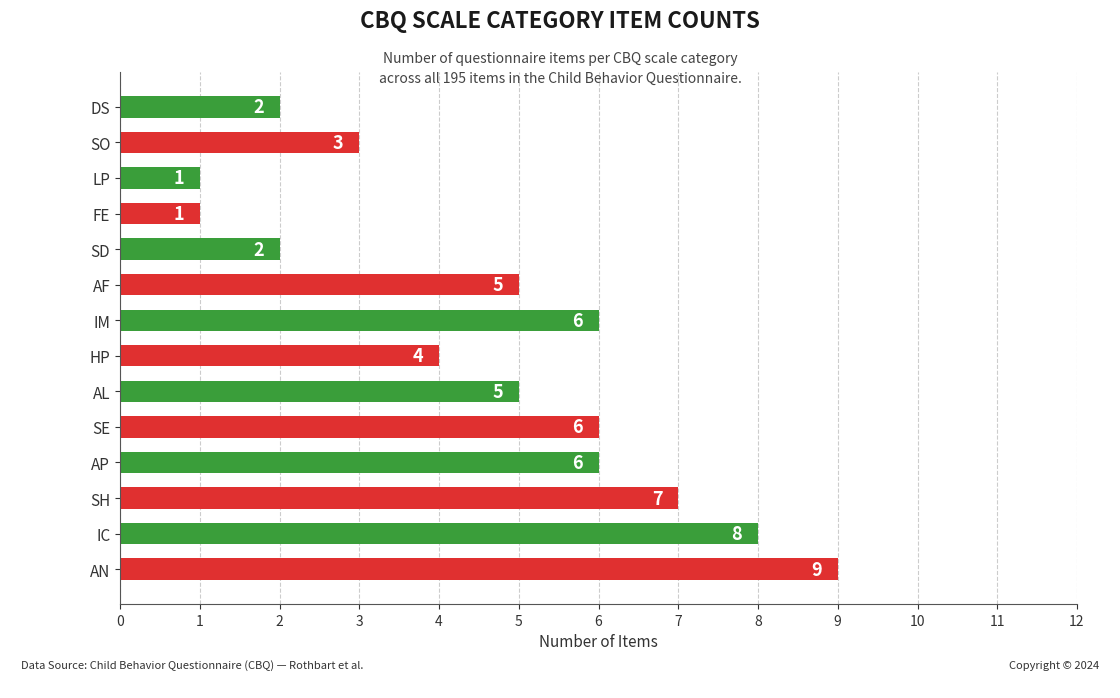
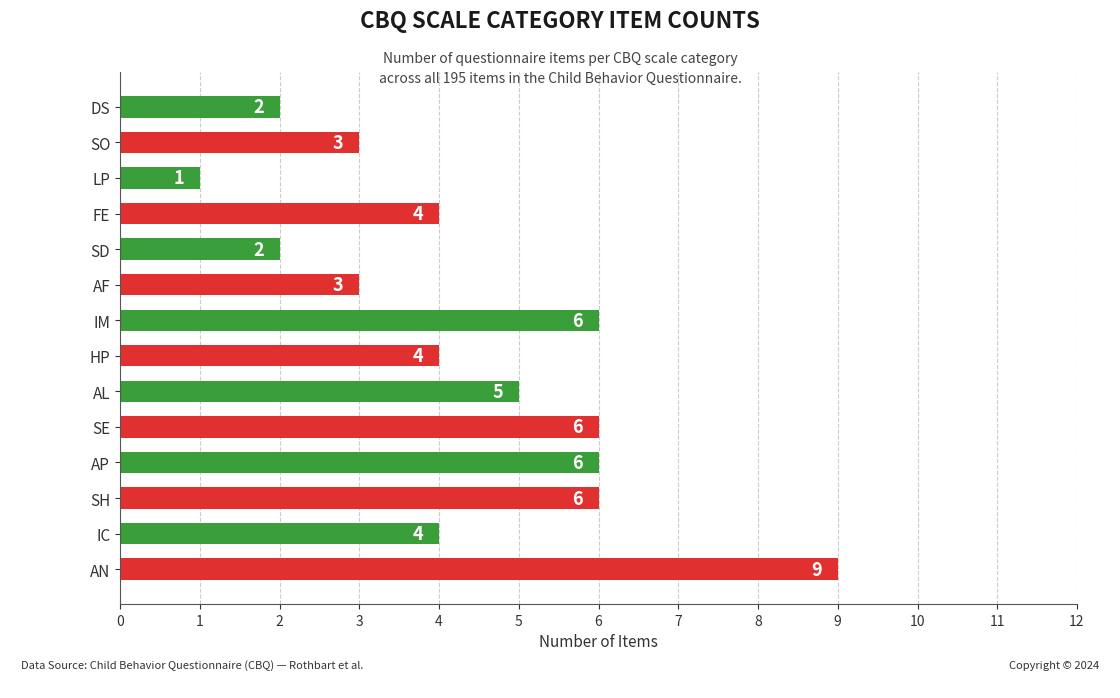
  {
    "DS": 2,
    "SO": 3,
    "LP": 1,
-   "FE": 1,
+   "FE": 4,
    "SD": 2,
-   "AF": 5,
+   "AF": 3,
    "IM": 6,
    "HP": 4,
    "AL": 5,
    "SE": 6,
    "AP": 6,
-   "SH": 7,
-   "IC": 8,
+   "SH": 6,
+   "IC": 4,
    "AN": 9
  }
